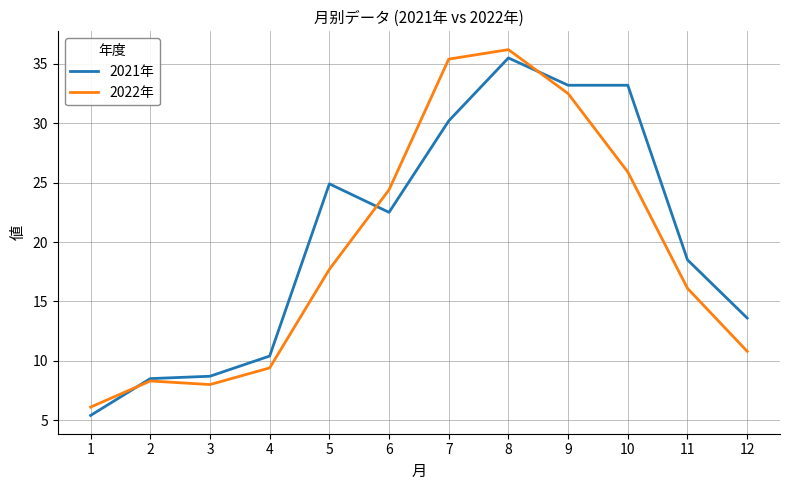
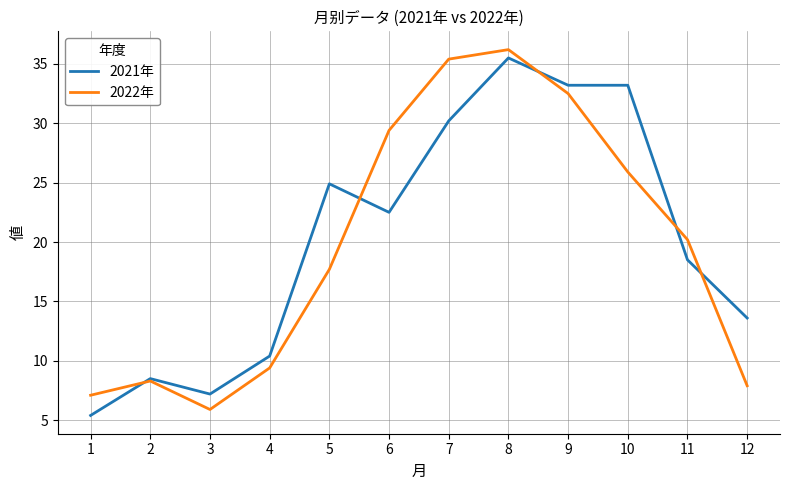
  {
    "2021年": {
      "1": 5.4,
-     "3": 8.7,
+     "3": 7.2,
      "4": 10.4,
      "5": 24.9,
      "6": 22.5,
      "7": 30.2,
      "8": 35.5,
      "9": 33.2,
      "10": 33.2,
      "11": 18.5,
      "12": 13.6
    },
    "2022年": {
-     "1": 6.1,
-     "3": 8.0,
+     "1": 7.1,
+     "3": 5.9,
      "4": 9.4,
      "5": 17.7,
-     "6": 24.4,
+     "6": 29.4,
      "7": 35.4,
      "8": 36.2,
      "9": 32.5,
      "10": 25.9,
-     "11": 16.1,
-     "12": 10.8
+     "11": 20.2,
+     "12": 7.9
    }
  }
